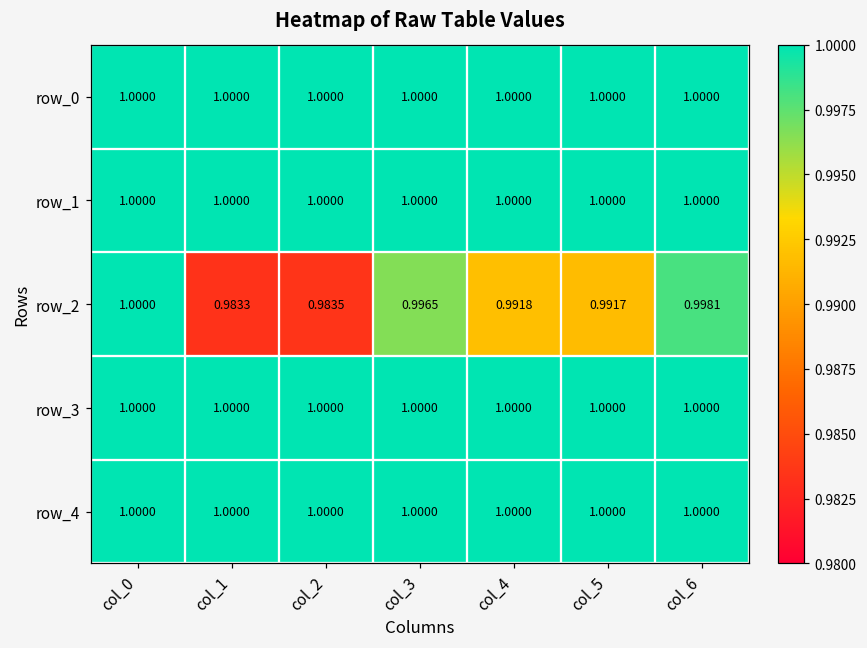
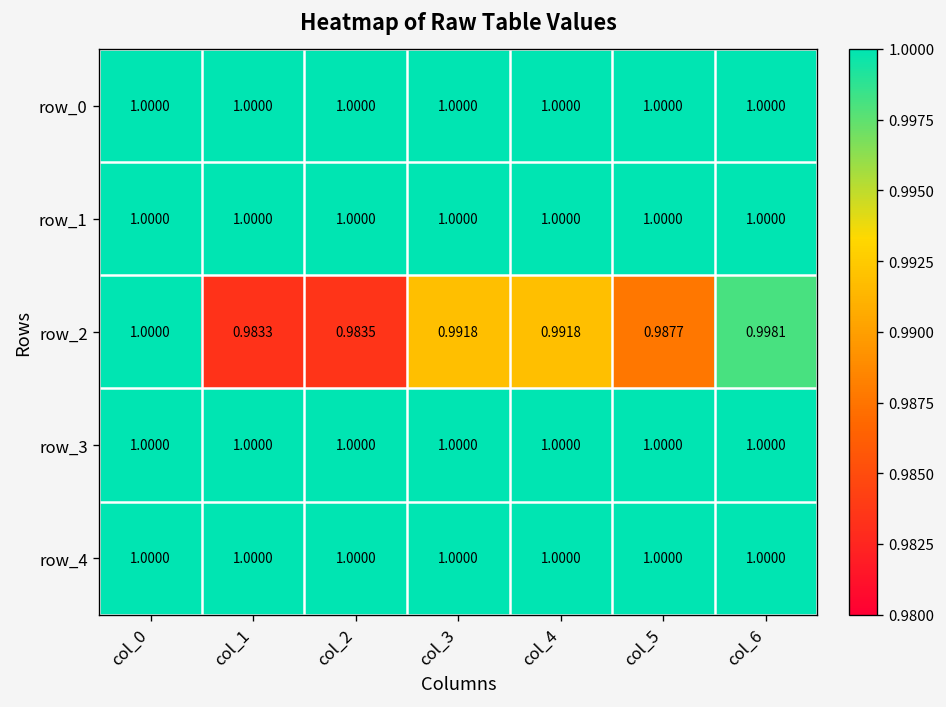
  {
    "row_0": {
      "col_0": 1.0000,
      "col_1": 1.0000,
      "col_2": 1.0000,
      "col_3": 1.0000,
      "col_4": 1.0000,
      "col_5": 1.0000,
      "col_6": 1.0000
    },
    "row_1": {
      "col_0": 1.0000,
      "col_1": 1.0000,
      "col_2": 1.0000,
      "col_3": 1.0000,
      "col_4": 1.0000,
      "col_5": 1.0000,
      "col_6": 1.0000
    },
    "row_2": {
      "col_0": 1.0000,
      "col_1": 0.9833,
      "col_2": 0.9835,
-     "col_3": 0.9965,
+     "col_3": 0.9918,
      "col_4": 0.9918,
-     "col_5": 0.9917,
+     "col_5": 0.9877,
      "col_6": 0.9981
    },
    "row_3": {
      "col_0": 1.0000,
      "col_1": 1.0000,
      "col_2": 1.0000,
      "col_3": 1.0000,
      "col_4": 1.0000,
      "col_5": 1.0000,
      "col_6": 1.0000
    },
    "row_4": {
      "col_0": 1.0000,
      "col_1": 1.0000,
      "col_2": 1.0000,
      "col_3": 1.0000,
      "col_4": 1.0000,
      "col_5": 1.0000,
      "col_6": 1.0000
    }
  }
